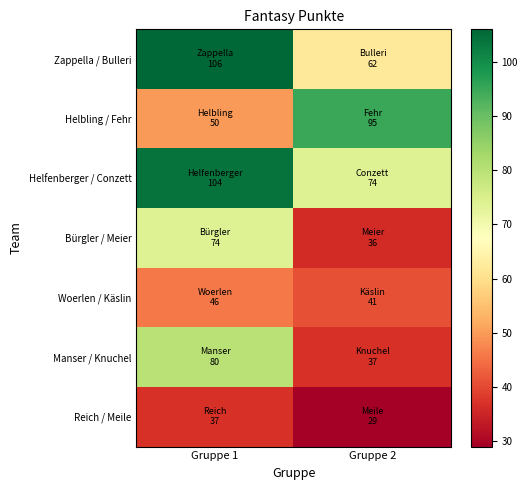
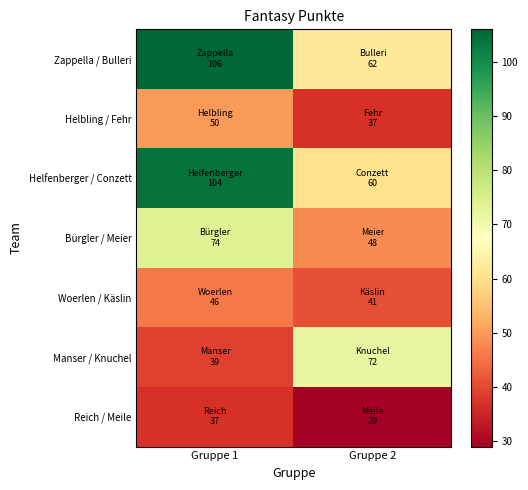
  {
    "Helbling / Fehr": {
-     "Gruppe 2": 95
+     "Gruppe 2": 37
    },
    "Helfenberger / Conzett": {
-     "Gruppe 2": 74
+     "Gruppe 2": 60
    },
    "Bürgler / Meier": {
-     "Gruppe 2": 36
+     "Gruppe 2": 48
    },
    "Manser / Knuchel": {
-     "Gruppe 1": 80,
-     "Gruppe 2": 37
+     "Gruppe 1": 39,
+     "Gruppe 2": 72
    }
  }
